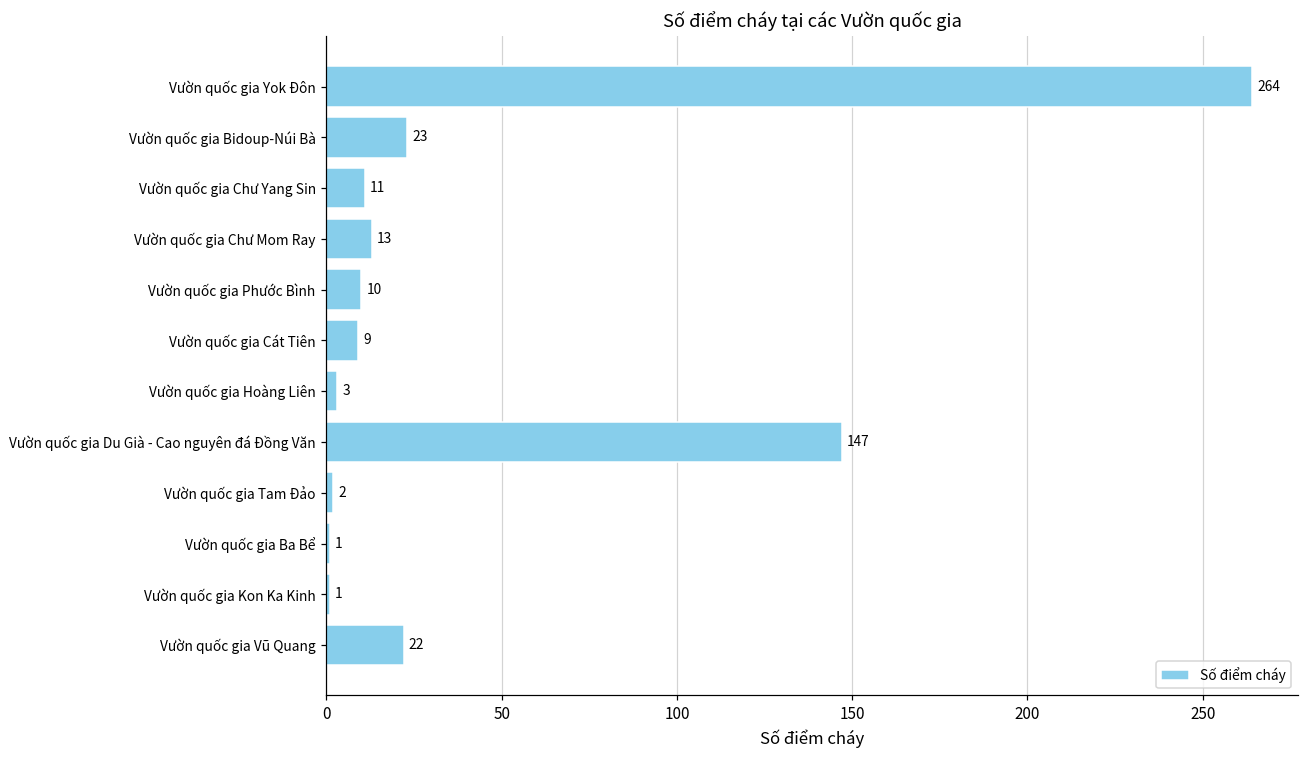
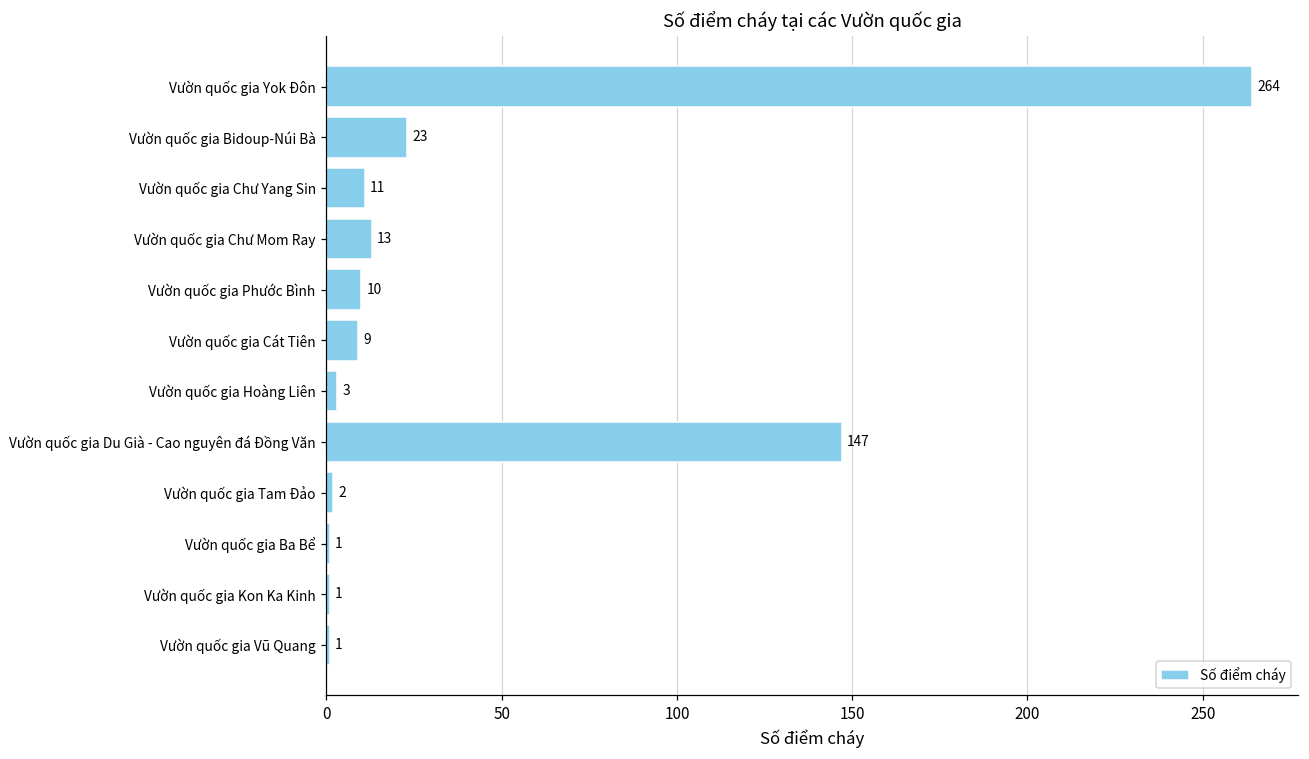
  {
    "Vườn quốc gia Yok Đôn": 264,
    "Vườn quốc gia Bidoup-Núi Bà": 23,
    "Vườn quốc gia Chư Yang Sin": 11,
    "Vườn quốc gia Chư Mom Ray": 13,
    "Vườn quốc gia Phước Bình": 10,
    "Vườn quốc gia Cát Tiên": 9,
    "Vườn quốc gia Hoàng Liên": 3,
    "Vườn quốc gia Du Già - Cao nguyên đá Đồng Văn": 147,
    "Vườn quốc gia Tam Đảo": 2,
    "Vườn quốc gia Ba Bể": 1,
    "Vườn quốc gia Kon Ka Kinh": 1,
-   "Vườn quốc gia Vũ Quang": 22
+   "Vườn quốc gia Vũ Quang": 1
  }
